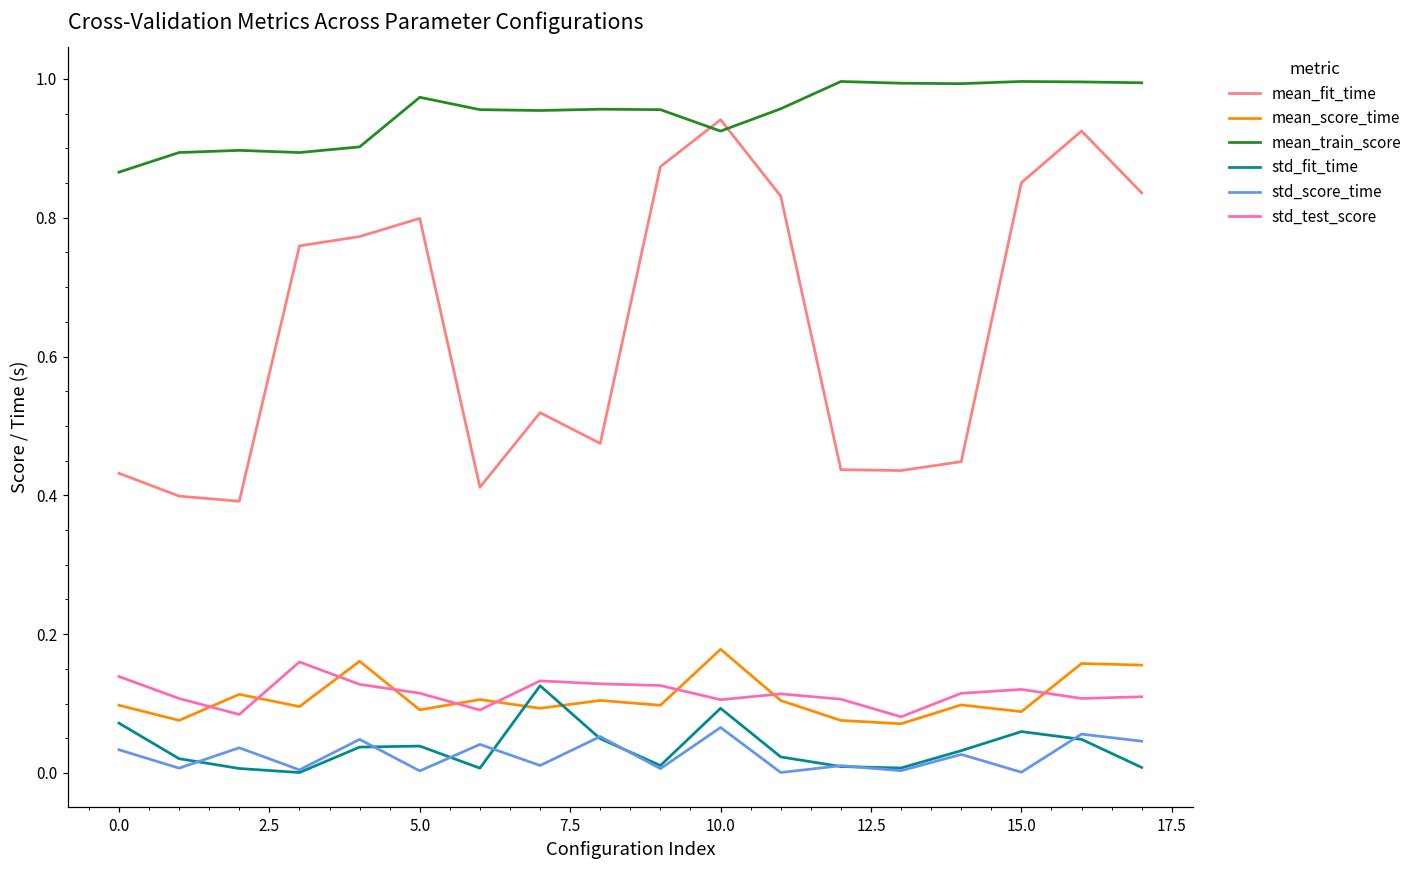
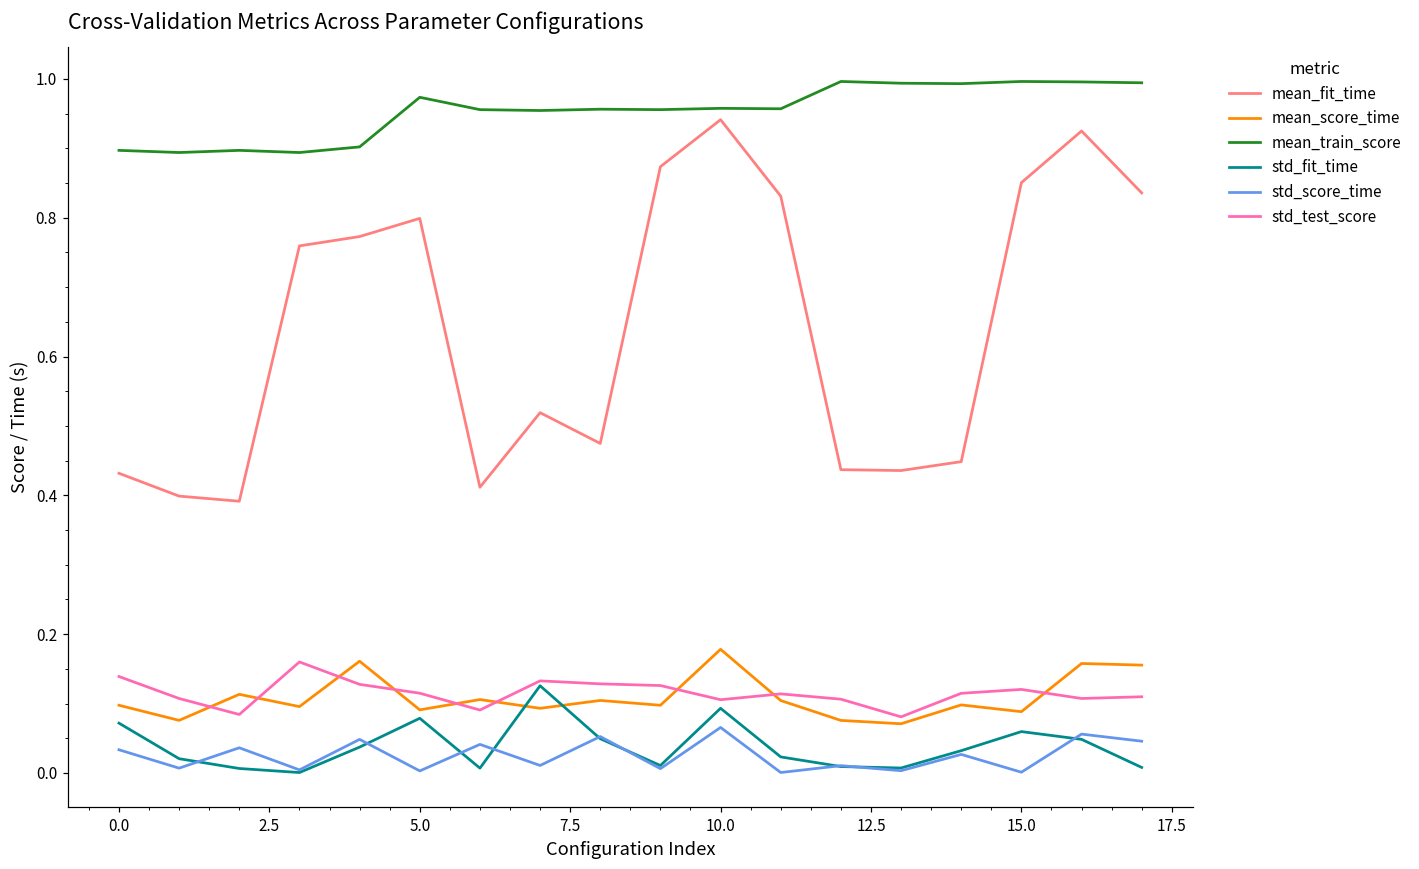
  {
    "mean_score_time": {
      "0.0": 0.10,
      "5.0": 0.09,
      "10.0": 0.18,
      "15.0": 0.09
    },
    "mean_train_score": {
-     "0.0": 0.87,
+     "0.0": 0.90,
      "5.0": 0.97,
-     "10.0": 0.92,
+     "10.0": 0.96,
      "15.0": 1.00
    },
    "std_fit_time": {
      "0.0": 0.07,
-     "5.0": 0.04,
+     "5.0": 0.08,
      "10.0": 0.09,
      "15.0": 0.06
    },
    "std_score_time": {
      "0.0": 0.03,
      "5.0": 0.00,
      "10.0": 0.07,
      "15.0": 0.00
    }
  }
